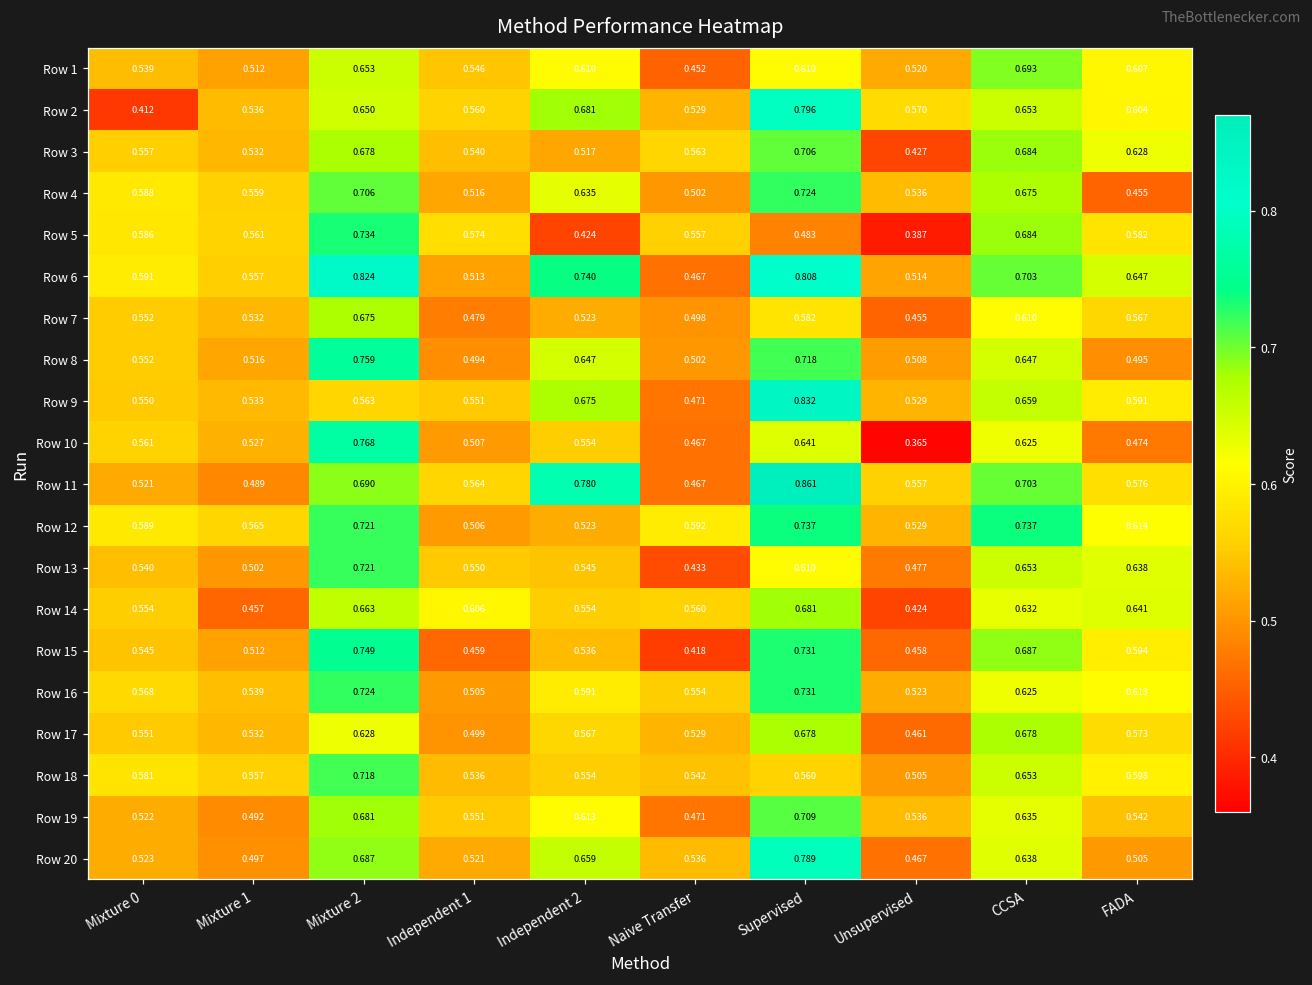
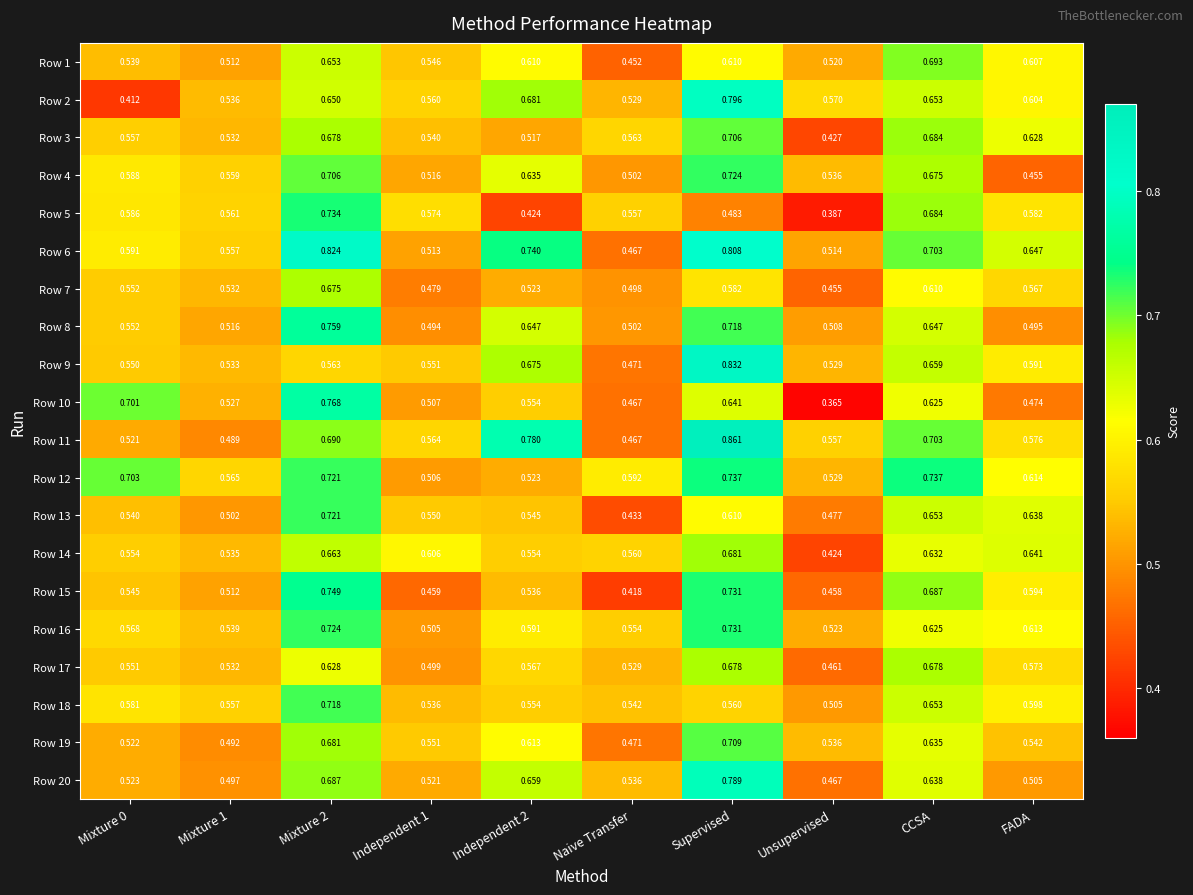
  {
    "Row 1": {
      "Mixture 0": 0.539,
      "Mixture 1": 0.512,
      "Mixture 2": 0.653,
      "Independent 1": 0.546,
      "Independent 2": 0.610,
      "Naive Transfer": 0.452,
      "Supervised": 0.610,
      "Unsupervised": 0.520,
      "CCSA": 0.693,
      "FADA": 0.607
    },
    "Row 2": {
      "Mixture 0": 0.412,
      "Mixture 1": 0.536,
      "Mixture 2": 0.650,
      "Independent 1": 0.560,
      "Independent 2": 0.681,
      "Naive Transfer": 0.529,
      "Supervised": 0.796,
      "Unsupervised": 0.570,
      "CCSA": 0.653,
      "FADA": 0.604
    },
    "Row 3": {
      "Mixture 0": 0.557,
      "Mixture 1": 0.532,
      "Mixture 2": 0.678,
      "Independent 1": 0.540,
      "Independent 2": 0.517,
      "Naive Transfer": 0.563,
      "Supervised": 0.706,
      "Unsupervised": 0.427,
      "CCSA": 0.684,
      "FADA": 0.628
    },
    "Row 4": {
      "Mixture 0": 0.588,
      "Mixture 1": 0.559,
      "Mixture 2": 0.706,
      "Independent 1": 0.516,
      "Independent 2": 0.635,
      "Naive Transfer": 0.502,
      "Supervised": 0.724,
      "Unsupervised": 0.536,
      "CCSA": 0.675,
      "FADA": 0.455
    },
    "Row 5": {
      "Mixture 0": 0.586,
      "Mixture 1": 0.561,
      "Mixture 2": 0.734,
      "Independent 1": 0.574,
      "Independent 2": 0.424,
      "Naive Transfer": 0.557,
      "Supervised": 0.483,
      "Unsupervised": 0.387,
      "CCSA": 0.684,
      "FADA": 0.582
    },
    "Row 6": {
      "Mixture 0": 0.591,
      "Mixture 1": 0.557,
      "Mixture 2": 0.824,
      "Independent 1": 0.513,
      "Independent 2": 0.740,
      "Naive Transfer": 0.467,
      "Supervised": 0.808,
      "Unsupervised": 0.514,
      "CCSA": 0.703,
      "FADA": 0.647
    },
    "Row 7": {
      "Mixture 0": 0.552,
      "Mixture 1": 0.532,
      "Mixture 2": 0.675,
      "Independent 1": 0.479,
      "Independent 2": 0.523,
      "Naive Transfer": 0.498,
      "Supervised": 0.582,
      "Unsupervised": 0.455,
      "CCSA": 0.610,
      "FADA": 0.567
    },
    "Row 8": {
      "Mixture 0": 0.552,
      "Mixture 1": 0.516,
      "Mixture 2": 0.759,
      "Independent 1": 0.494,
      "Independent 2": 0.647,
      "Naive Transfer": 0.502,
      "Supervised": 0.718,
      "Unsupervised": 0.508,
      "CCSA": 0.647,
      "FADA": 0.495
    },
    "Row 9": {
      "Mixture 0": 0.550,
      "Mixture 1": 0.533,
      "Mixture 2": 0.563,
      "Independent 1": 0.551,
      "Independent 2": 0.675,
      "Naive Transfer": 0.471,
      "Supervised": 0.832,
      "Unsupervised": 0.529,
      "CCSA": 0.659,
      "FADA": 0.591
    },
    "Row 10": {
-     "Mixture 0": 0.561,
+     "Mixture 0": 0.701,
      "Mixture 1": 0.527,
      "Mixture 2": 0.768,
      "Independent 1": 0.507,
      "Independent 2": 0.554,
      "Naive Transfer": 0.467,
      "Supervised": 0.641,
      "Unsupervised": 0.365,
      "CCSA": 0.625,
      "FADA": 0.474
    },
    "Row 11": {
      "Mixture 0": 0.521,
      "Mixture 1": 0.489,
      "Mixture 2": 0.690,
      "Independent 1": 0.564,
      "Independent 2": 0.780,
      "Naive Transfer": 0.467,
      "Supervised": 0.861,
      "Unsupervised": 0.557,
      "CCSA": 0.703,
      "FADA": 0.576
    },
    "Row 12": {
-     "Mixture 0": 0.589,
+     "Mixture 0": 0.703,
      "Mixture 1": 0.565,
      "Mixture 2": 0.721,
      "Independent 1": 0.506,
      "Independent 2": 0.523,
      "Naive Transfer": 0.592,
      "Supervised": 0.737,
      "Unsupervised": 0.529,
      "CCSA": 0.737,
      "FADA": 0.614
    },
    "Row 13": {
      "Mixture 0": 0.540,
      "Mixture 1": 0.502,
      "Mixture 2": 0.721,
      "Independent 1": 0.550,
      "Independent 2": 0.545,
      "Naive Transfer": 0.433,
      "Supervised": 0.610,
      "Unsupervised": 0.477,
      "CCSA": 0.653,
      "FADA": 0.638
    },
    "Row 14": {
      "Mixture 0": 0.554,
-     "Mixture 1": 0.457,
+     "Mixture 1": 0.535,
      "Mixture 2": 0.663,
      "Independent 1": 0.606,
      "Independent 2": 0.554,
      "Naive Transfer": 0.560,
      "Supervised": 0.681,
      "Unsupervised": 0.424,
      "CCSA": 0.632,
      "FADA": 0.641
    },
    "Row 15": {
      "Mixture 0": 0.545,
      "Mixture 1": 0.512,
      "Mixture 2": 0.749,
      "Independent 1": 0.459,
      "Independent 2": 0.536,
      "Naive Transfer": 0.418,
      "Supervised": 0.731,
      "Unsupervised": 0.458,
      "CCSA": 0.687,
      "FADA": 0.594
    },
    "Row 16": {
      "Mixture 0": 0.568,
      "Mixture 1": 0.539,
      "Mixture 2": 0.724,
      "Independent 1": 0.505,
      "Independent 2": 0.591,
      "Naive Transfer": 0.554,
      "Supervised": 0.731,
      "Unsupervised": 0.523,
      "CCSA": 0.625,
      "FADA": 0.613
    },
    "Row 17": {
      "Mixture 0": 0.551,
      "Mixture 1": 0.532,
      "Mixture 2": 0.628,
      "Independent 1": 0.499,
      "Independent 2": 0.567,
      "Naive Transfer": 0.529,
      "Supervised": 0.678,
      "Unsupervised": 0.461,
      "CCSA": 0.678,
      "FADA": 0.573
    },
    "Row 18": {
      "Mixture 0": 0.581,
      "Mixture 1": 0.557,
      "Mixture 2": 0.718,
      "Independent 1": 0.536,
      "Independent 2": 0.554,
      "Naive Transfer": 0.542,
      "Supervised": 0.560,
      "Unsupervised": 0.505,
      "CCSA": 0.653,
      "FADA": 0.598
    },
    "Row 19": {
      "Mixture 0": 0.522,
      "Mixture 1": 0.492,
      "Mixture 2": 0.681,
      "Independent 1": 0.551,
      "Independent 2": 0.613,
      "Naive Transfer": 0.471,
      "Supervised": 0.709,
      "Unsupervised": 0.536,
      "CCSA": 0.635,
      "FADA": 0.542
    },
    "Row 20": {
      "Mixture 0": 0.523,
      "Mixture 1": 0.497,
      "Mixture 2": 0.687,
      "Independent 1": 0.521,
      "Independent 2": 0.659,
      "Naive Transfer": 0.536,
      "Supervised": 0.789,
      "Unsupervised": 0.467,
      "CCSA": 0.638,
      "FADA": 0.505
    }
  }
